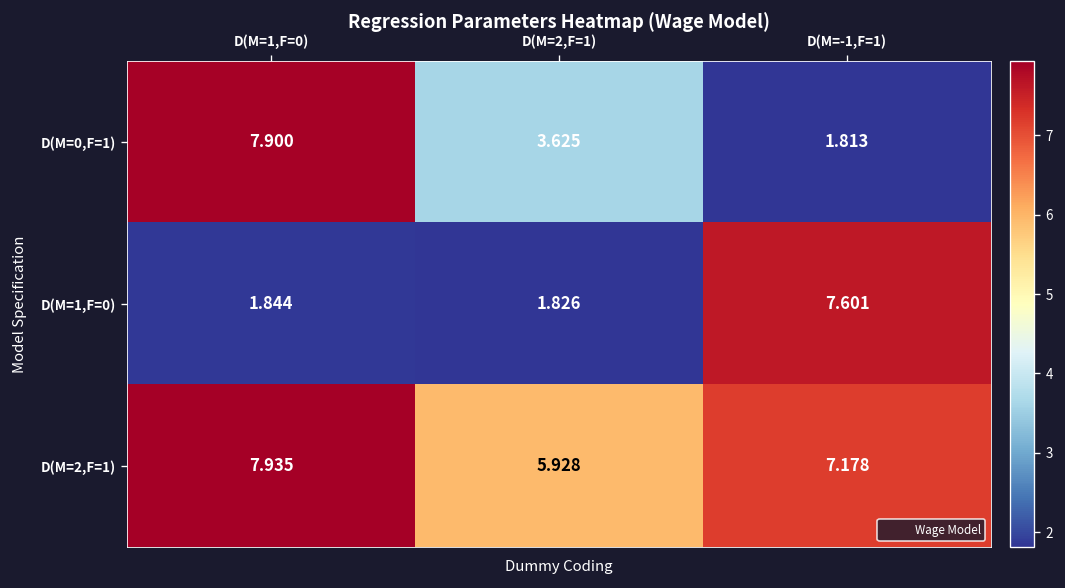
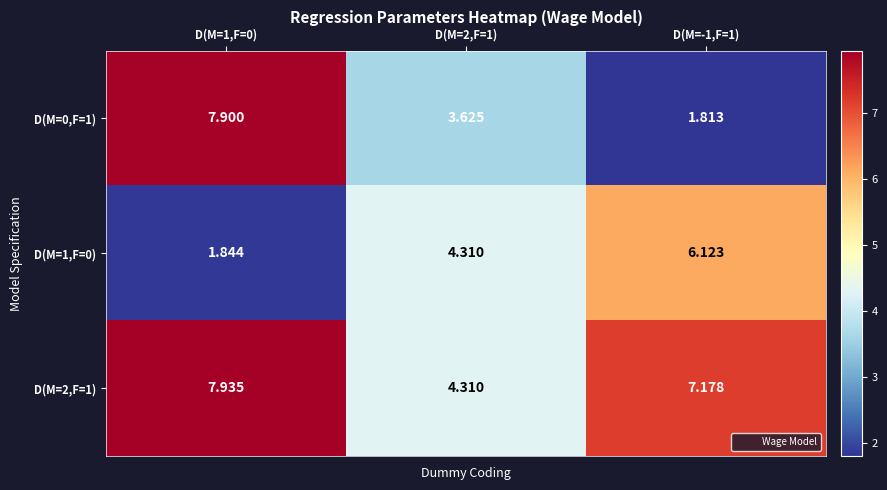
  {
    "D(M=0,F=1)": {
      "D(M=1,F=0)": 7.900,
      "D(M=2,F=1)": 3.625,
      "D(M=-1,F=1)": 1.813
    },
    "D(M=1,F=0)": {
      "D(M=1,F=0)": 1.844,
-     "D(M=2,F=1)": 1.826,
-     "D(M=-1,F=1)": 7.601
+     "D(M=2,F=1)": 4.310,
+     "D(M=-1,F=1)": 6.123
    },
    "D(M=2,F=1)": {
      "D(M=1,F=0)": 7.935,
-     "D(M=2,F=1)": 5.928,
+     "D(M=2,F=1)": 4.310,
      "D(M=-1,F=1)": 7.178
    }
  }
